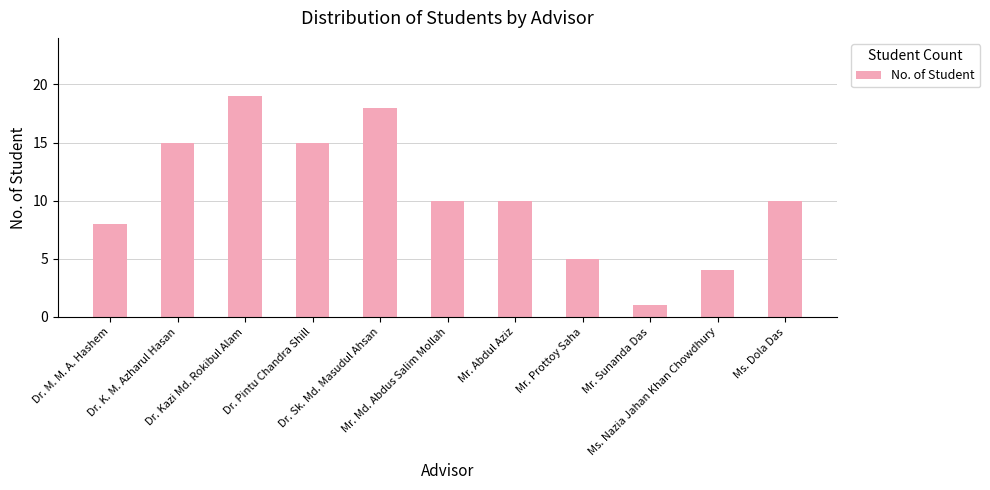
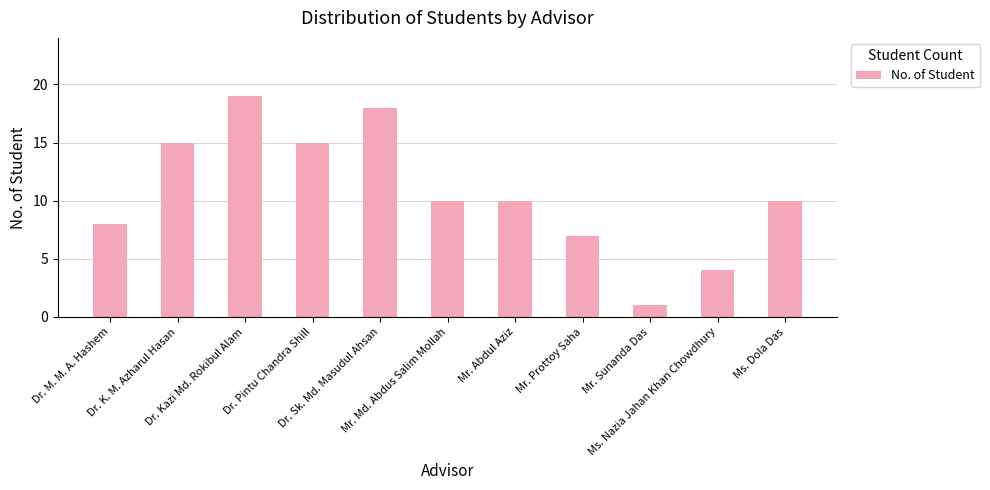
  {
    "Dr. M. M. A. Hashem": 8,
    "Dr. K. M. Azharul Hasan": 15,
    "Dr. Kazi Md. Rokibul Alam": 19,
    "Dr. Pintu Chandra Shill": 15,
    "Dr. Sk. Md. Masudul Ahsan": 18,
    "Mr. Md. Abdus Salim Mollah": 10,
    "Mr. Abdul Aziz": 10,
-   "Mr. Prottoy Saha": 5,
+   "Mr. Prottoy Saha": 7,
    "Mr. Sunanda Das": 1,
    "Ms. Nazia Jahan Khan Chowdhury": 4,
    "Ms. Dola Das": 10
  }
